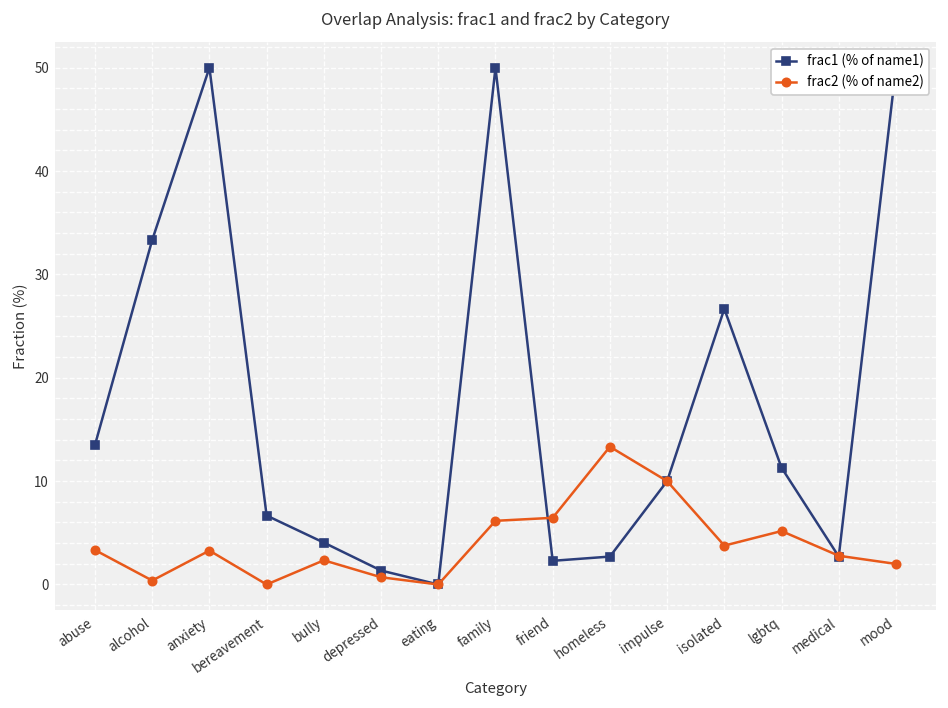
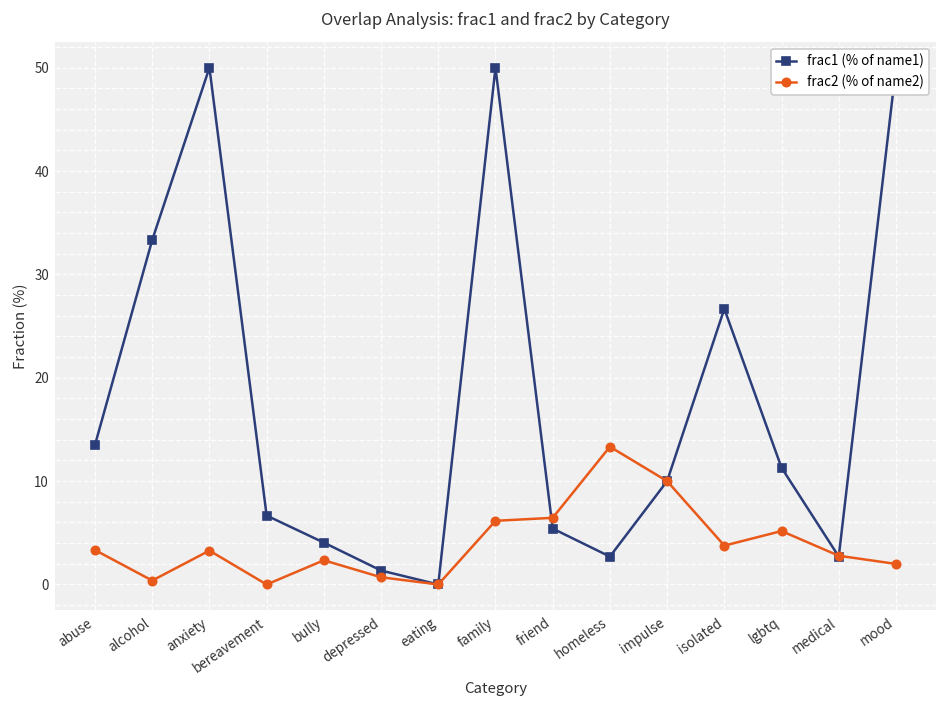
  {
    "frac1 (% of name1)": {
      "abuse": 14,
      "alcohol": 33,
      "anxiety": 50,
      "bereavement": 7,
      "bully": 4,
      "depressed": 1,
      "family": 50,
-     "friend": 2,
+     "friend": 5,
      "homeless": 3,
      "isolated": 27,
      "lgbtq": 11
    },
    "frac2 (% of name2)": {
      "abuse": 3,
      "alcohol": 0,
      "anxiety": 3,
      "bereavement": 0,
      "bully": 2,
      "depressed": 1,
      "family": 6,
      "friend": 6,
      "homeless": 13,
      "isolated": 4,
      "lgbtq": 5,
      "mood": 2
    }
  }
